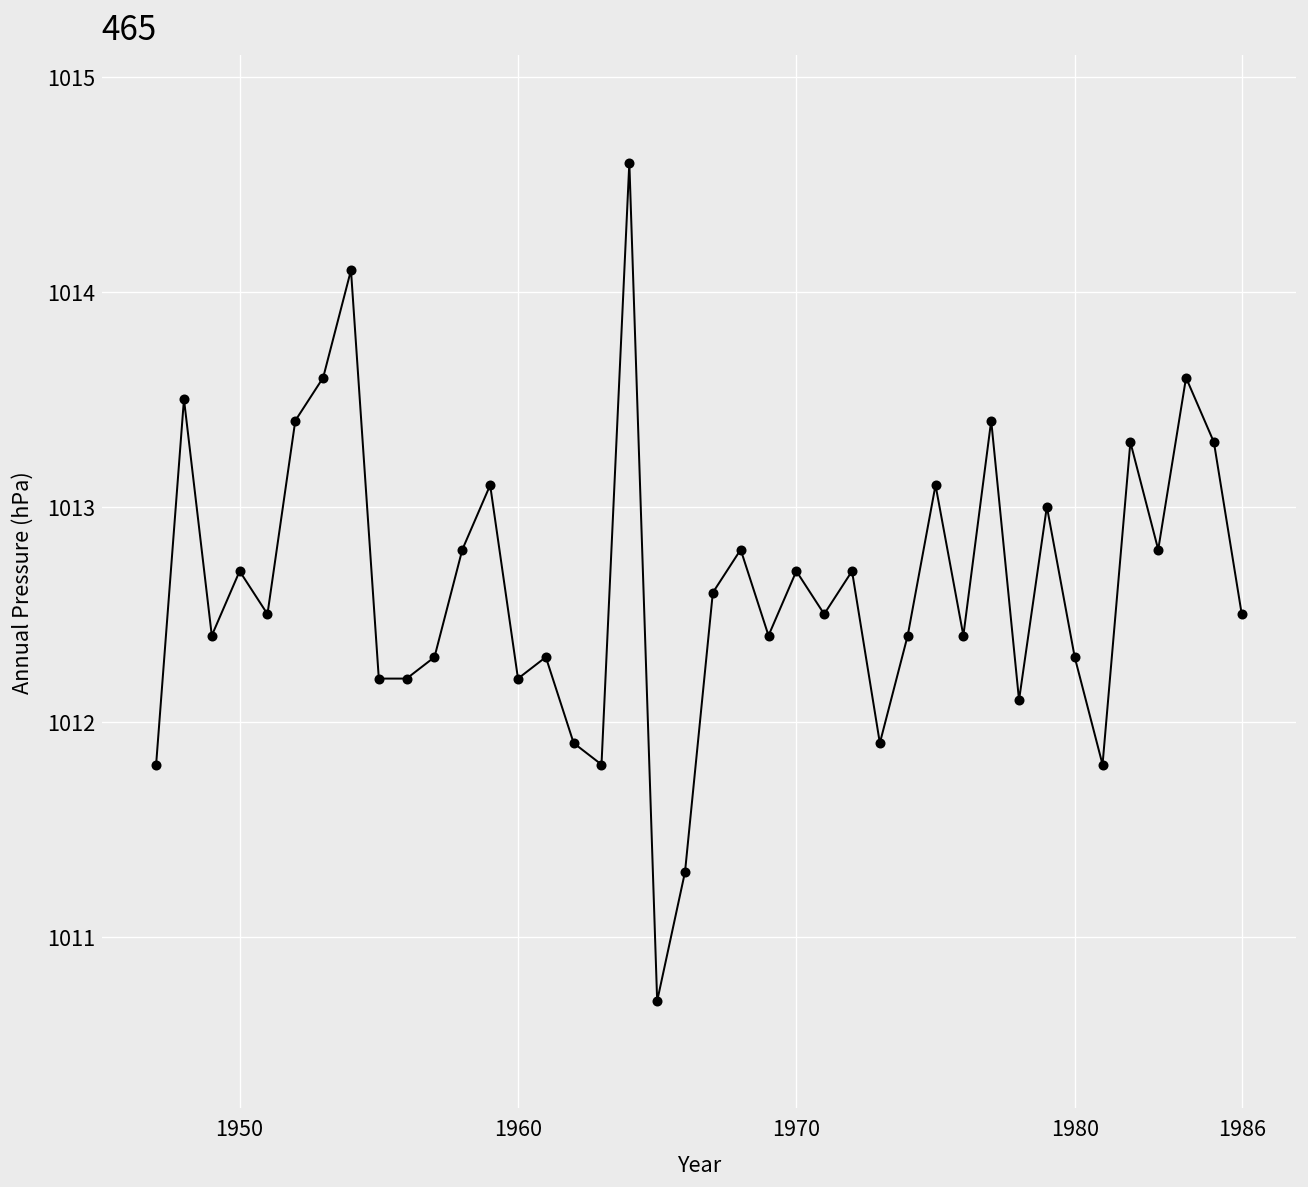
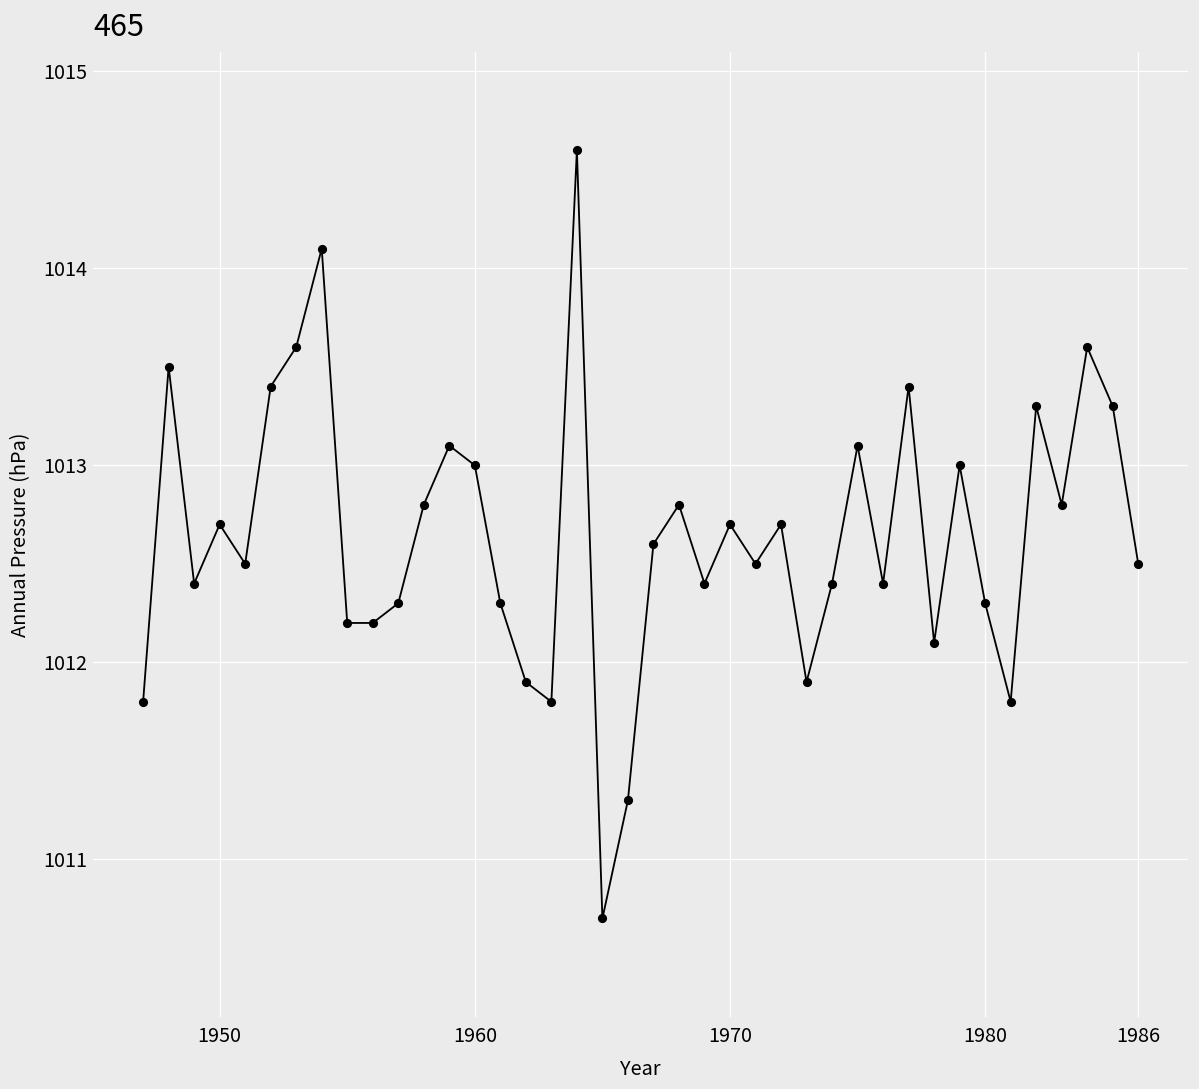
  {
    "1950": 1012.7,
-   "1960": 1012.2,
+   "1960": 1013.0,
    "1970": 1012.7,
    "1980": 1012.3,
    "1986": 1012.5
  }
